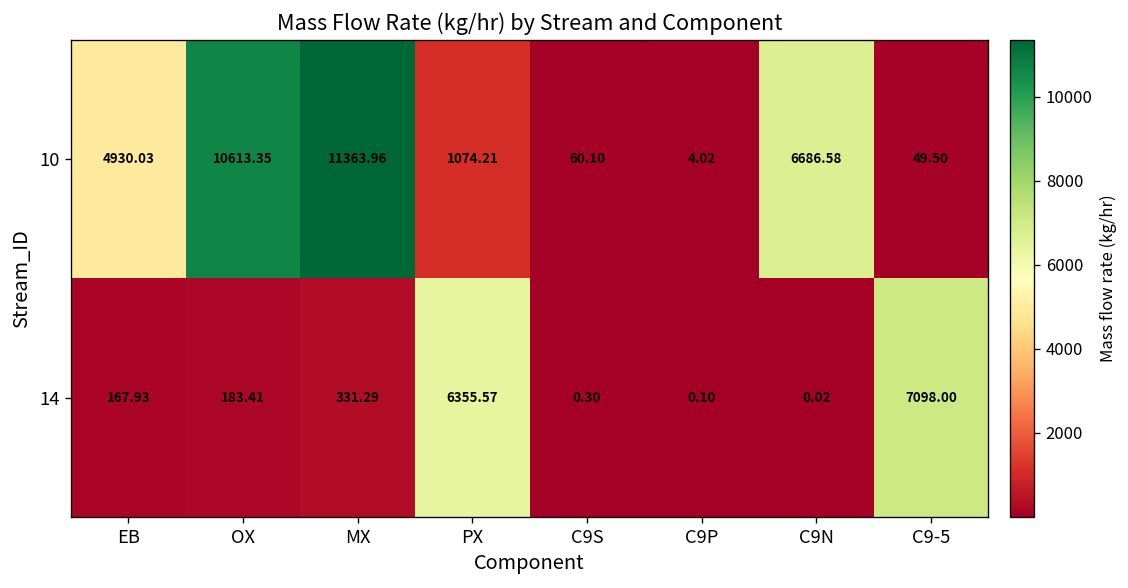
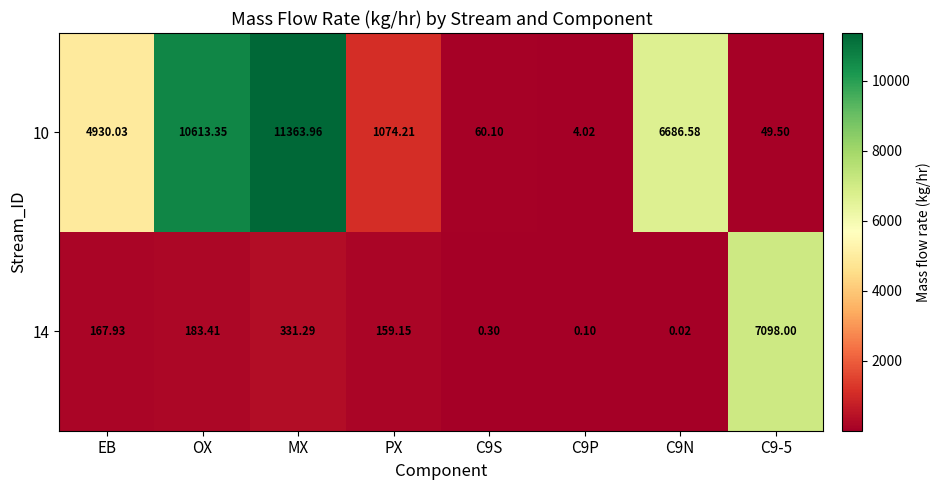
  {
    "10": {
      "EB": 4930.03,
      "OX": 10613.35,
      "MX": 11363.96,
      "PX": 1074.21,
      "C9S": 60.10,
      "C9P": 4.02,
      "C9N": 6686.58,
      "C9-5": 49.50
    },
    "14": {
      "EB": 167.93,
      "OX": 183.41,
      "MX": 331.29,
-     "PX": 6355.57,
+     "PX": 159.15,
      "C9S": 0.30,
      "C9P": 0.10,
      "C9N": 0.02,
      "C9-5": 7098.00
    }
  }
